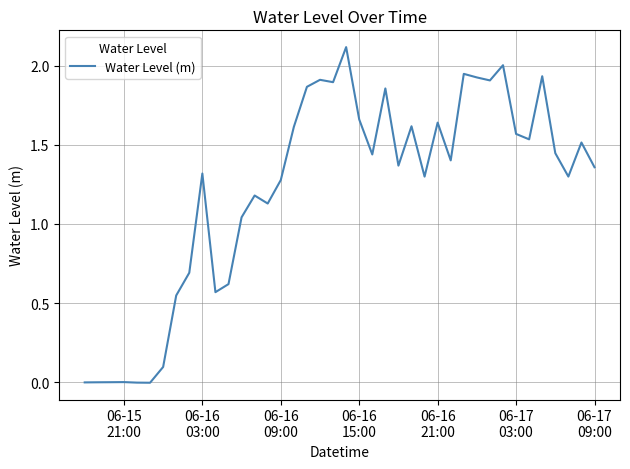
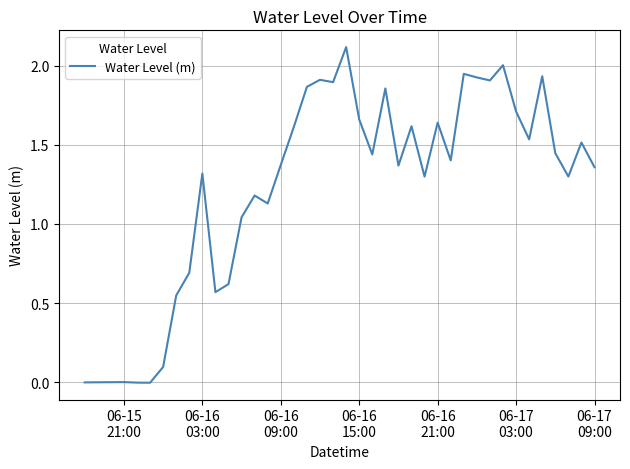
  {
    "06-15 21:00": 0.00,
    "06-16 03:00": 1.32,
-   "06-16 09:00": 1.28,
+   "06-16 09:00": 1.37,
    "06-16 15:00": 1.66,
    "06-16 21:00": 1.64,
-   "06-17 03:00": 1.57,
+   "06-17 03:00": 1.71,
    "06-17 09:00": 1.36
  }
